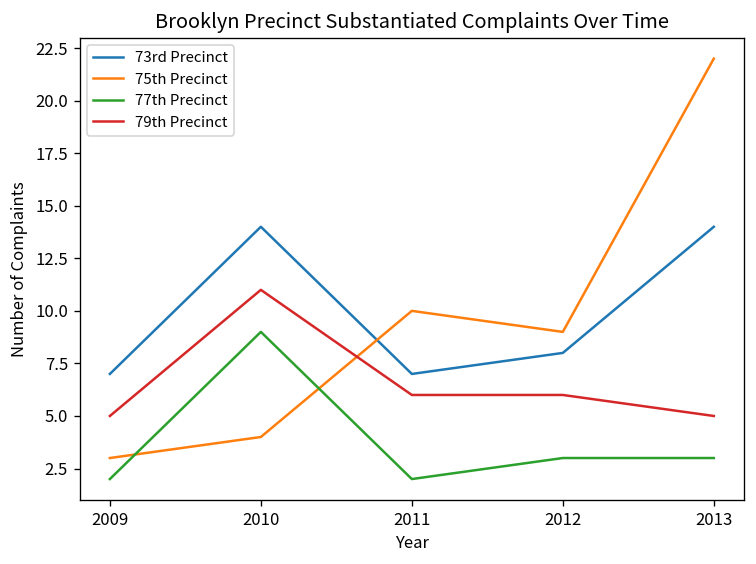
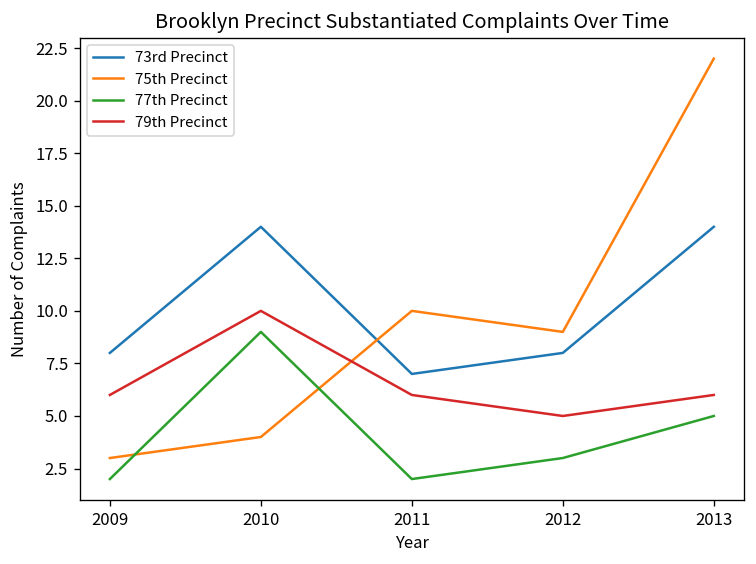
  {
    "73rd Precinct": {
-     "2009": 7,
+     "2009": 8,
      "2010": 14,
      "2011": 7,
      "2012": 8,
      "2013": 14
    },
    "75th Precinct": {
      "2009": 3,
      "2010": 4,
      "2011": 10,
      "2012": 9,
      "2013": 22
    },
    "77th Precinct": {
      "2009": 2,
      "2010": 9,
      "2011": 2,
      "2012": 3,
-     "2013": 3
+     "2013": 5
    },
    "79th Precinct": {
-     "2009": 5,
-     "2010": 11,
+     "2009": 6,
+     "2010": 10,
      "2011": 6,
-     "2012": 6,
-     "2013": 5
+     "2012": 5,
+     "2013": 6
    }
  }
